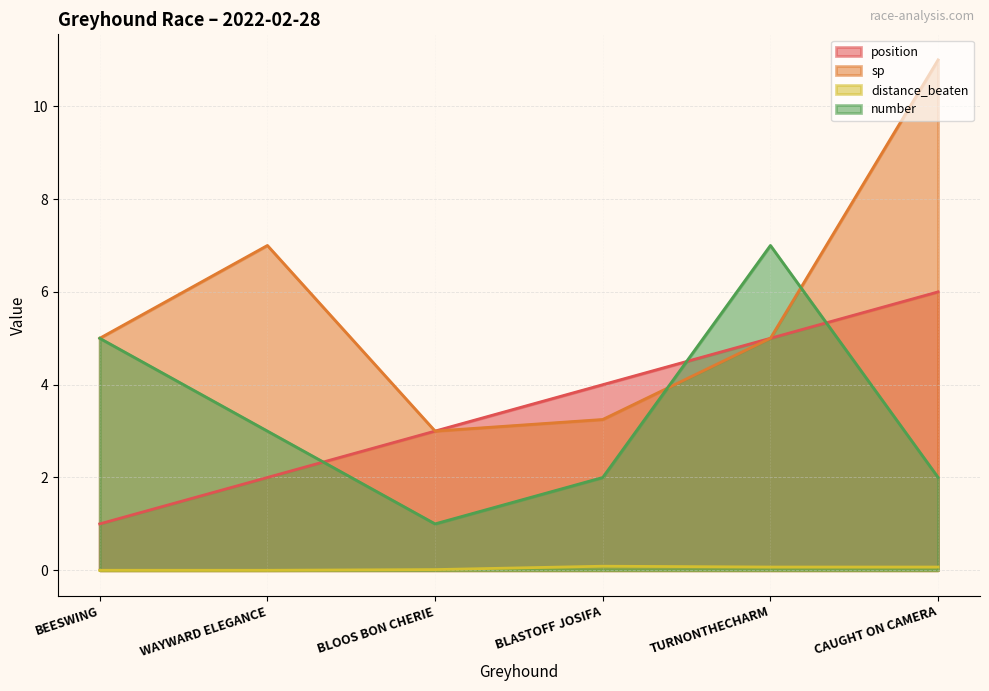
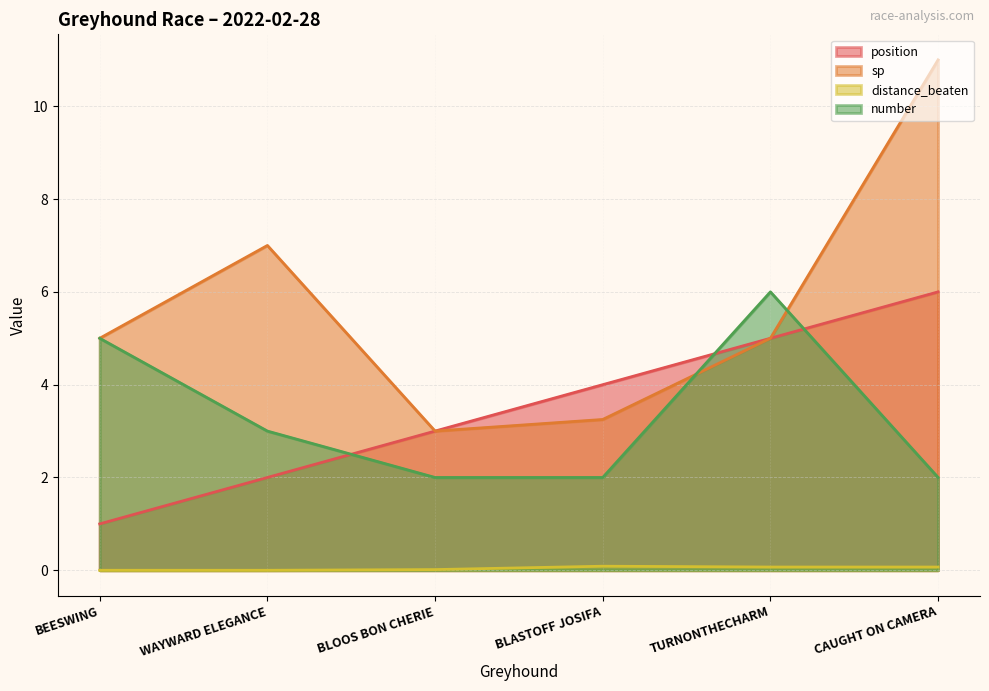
  {
    "number": {
      "WAYWARD ELEGANCE": 3,
-     "BLOOS BON CHERIE": 1,
+     "BLOOS BON CHERIE": 2,
      "BLASTOFF JOSIFA": 2,
-     "TURNONTHECHARM": 7,
+     "TURNONTHECHARM": 6,
      "CAUGHT ON CAMERA": 2
    }
  }
